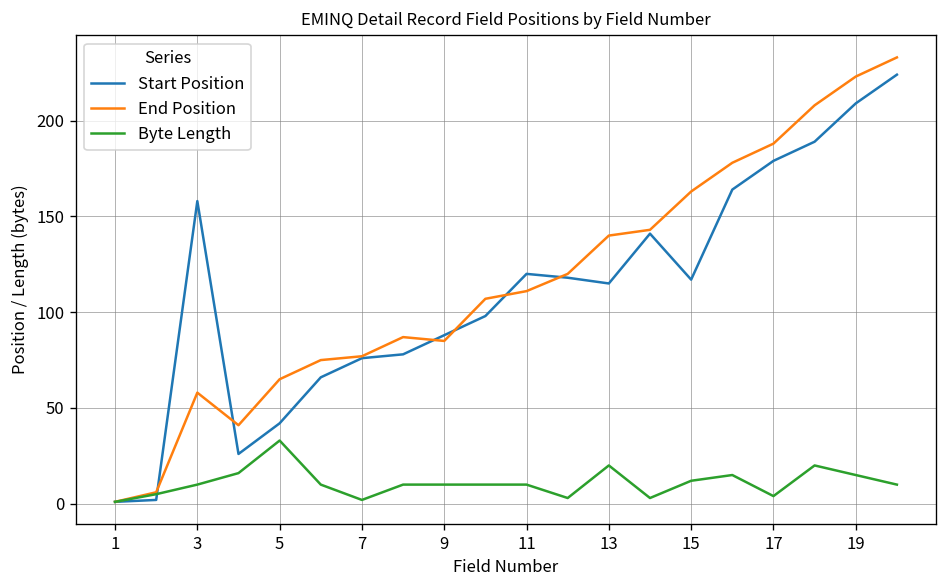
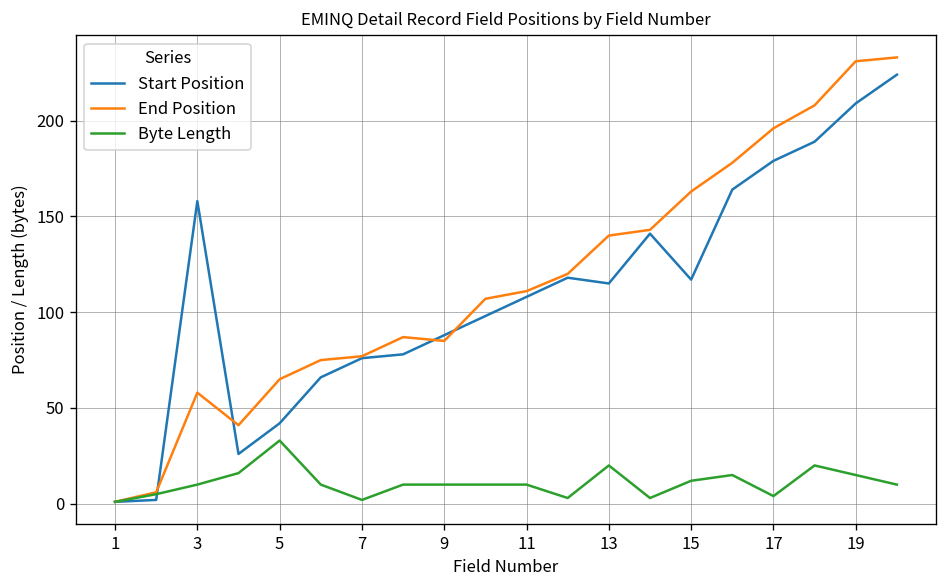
  {
    "Start Position": {
      "3": 158,
      "5": 42,
      "9": 88,
-     "11": 120,
+     "11": 108,
      "13": 115,
      "15": 117,
      "17": 179,
      "19": 209
    },
    "End Position": {
      "3": 58,
      "5": 65,
      "9": 85,
      "11": 111,
      "13": 140,
      "15": 163,
-     "17": 188,
-     "19": 223
+     "17": 196,
+     "19": 231
    },
    "Byte Length": {
      "3": 10,
      "5": 33,
      "7": 2,
      "9": 10,
      "11": 10,
      "13": 20,
      "15": 12,
      "17": 4,
      "19": 15
    }
  }
